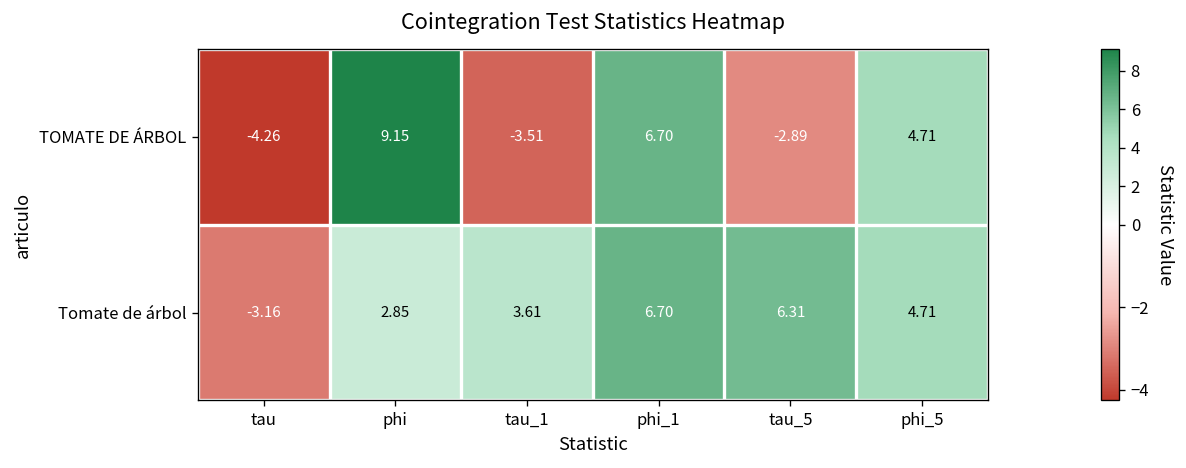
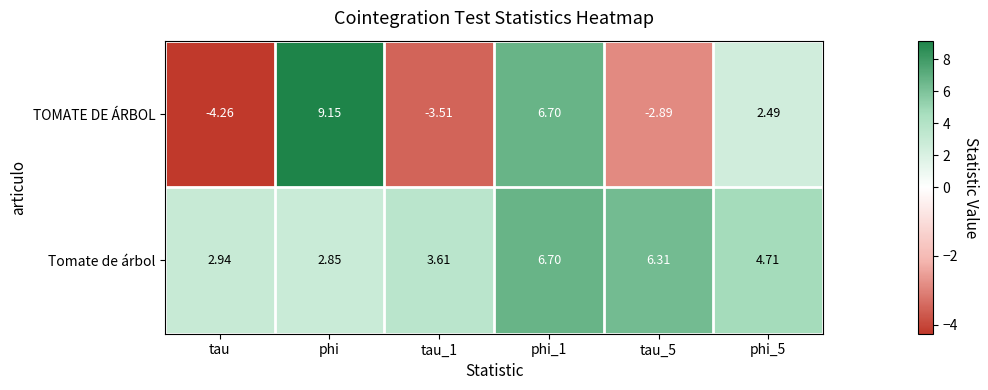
  {
    "TOMATE DE ÁRBOL": {
      "tau": -4.26,
      "phi": 9.15,
      "tau_1": -3.51,
      "phi_1": 6.70,
      "tau_5": -2.89,
-     "phi_5": 4.71
+     "phi_5": 2.49
    },
    "Tomate de árbol": {
-     "tau": -3.16,
+     "tau": 2.94,
      "phi": 2.85,
      "tau_1": 3.61,
      "phi_1": 6.70,
      "tau_5": 6.31,
      "phi_5": 4.71
    }
  }
